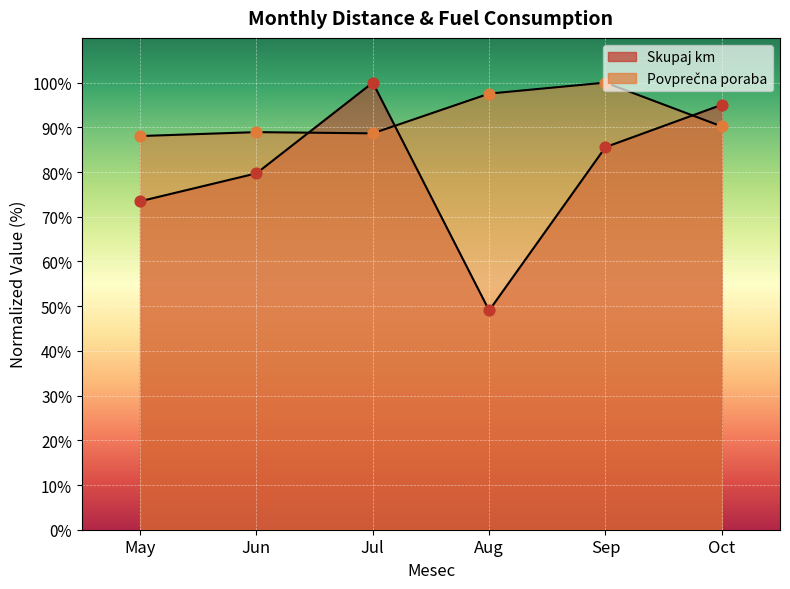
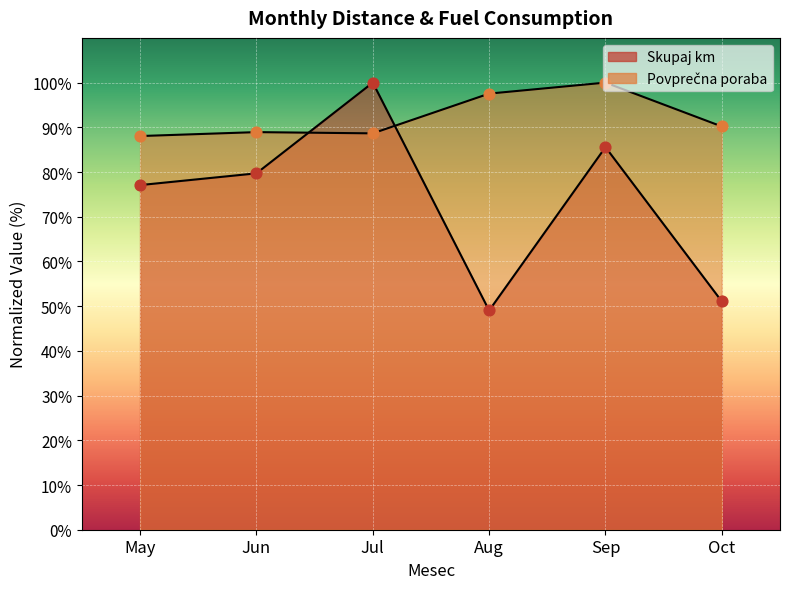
  {
    "Skupaj km": {
-     "May": "73%",
+     "May": "77%",
      "Jun": "80%",
      "Jul": "100%",
      "Aug": "49%",
      "Sep": "86%",
-     "Oct": "95%"
+     "Oct": "51%"
    },
    "Povprečna poraba": {
      "May": "88%",
      "Jun": "89%",
      "Jul": "89%",
      "Aug": "98%",
      "Oct": "90%"
    }
  }
